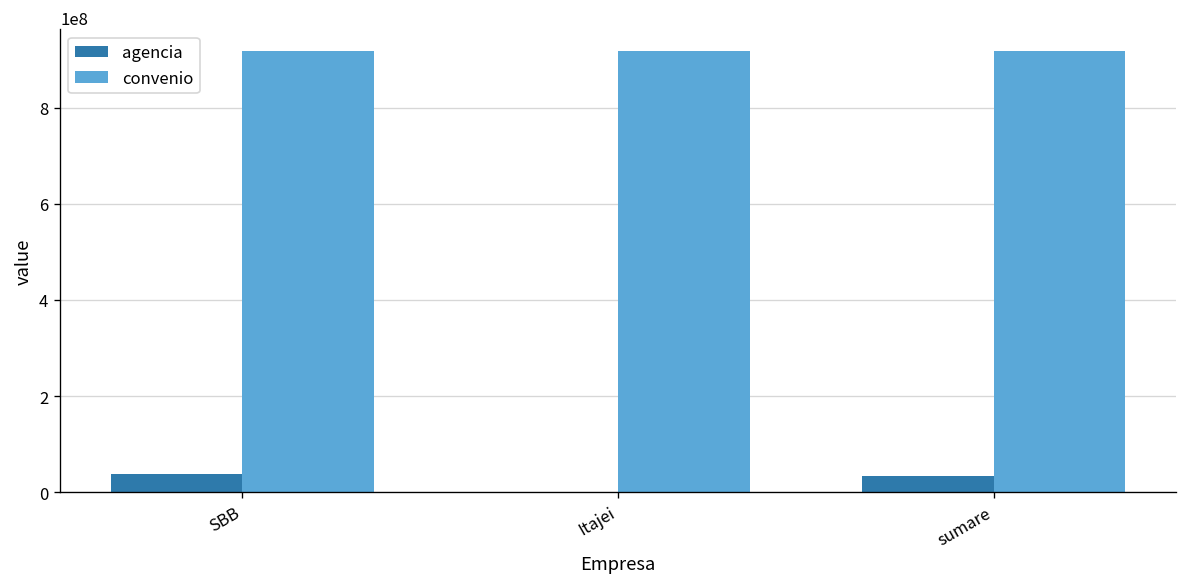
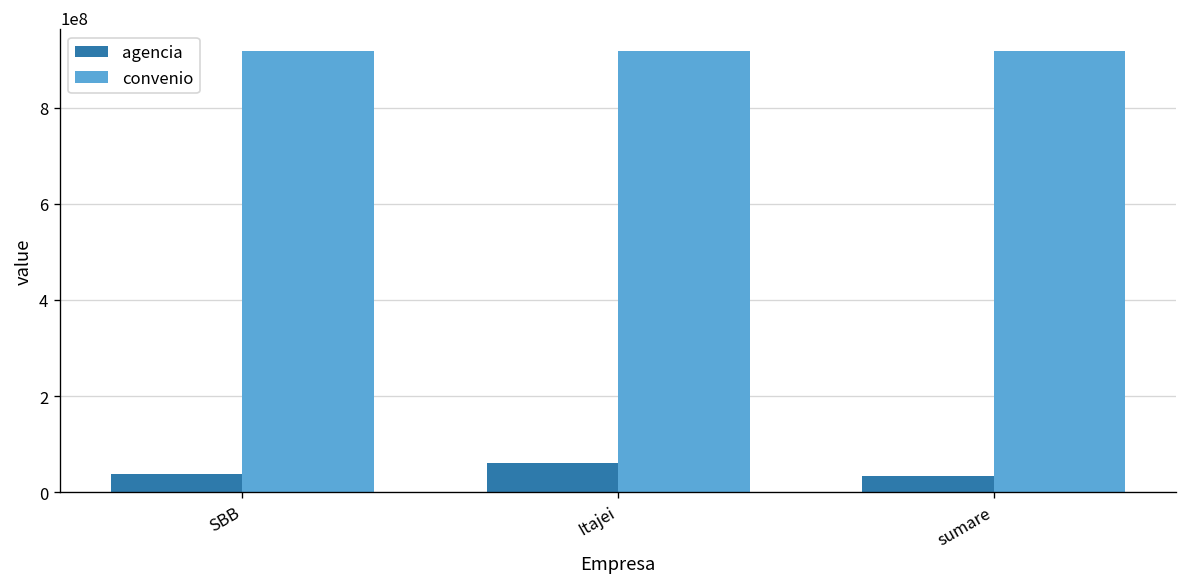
  {
    "agencia": {
      "SBB": 40000000,
-     "Itajei": 0,
+     "Itajei": 60000000,
      "sumare": 30000000
    },
    "convenio": {
      "SBB": 920000000,
      "Itajei": 920000000,
      "sumare": 920000000
    }
  }
